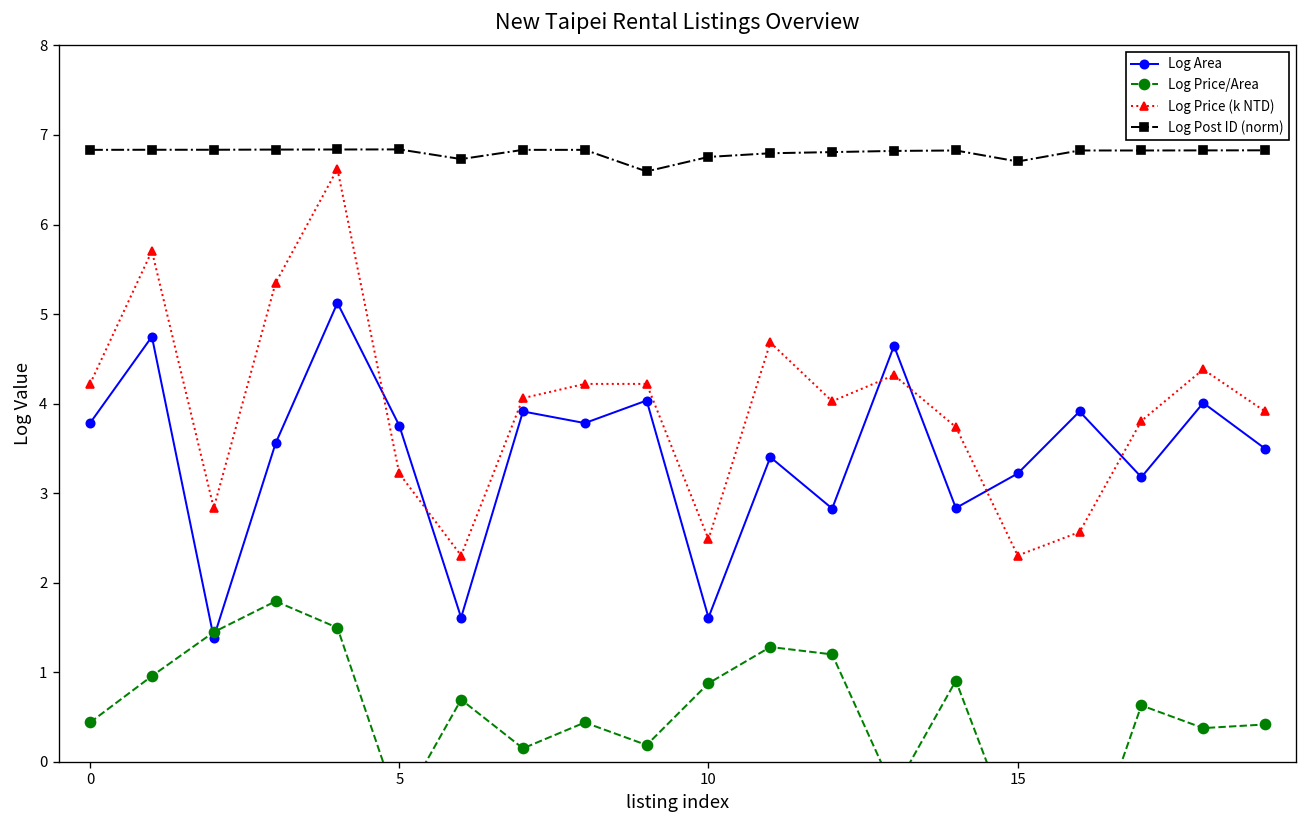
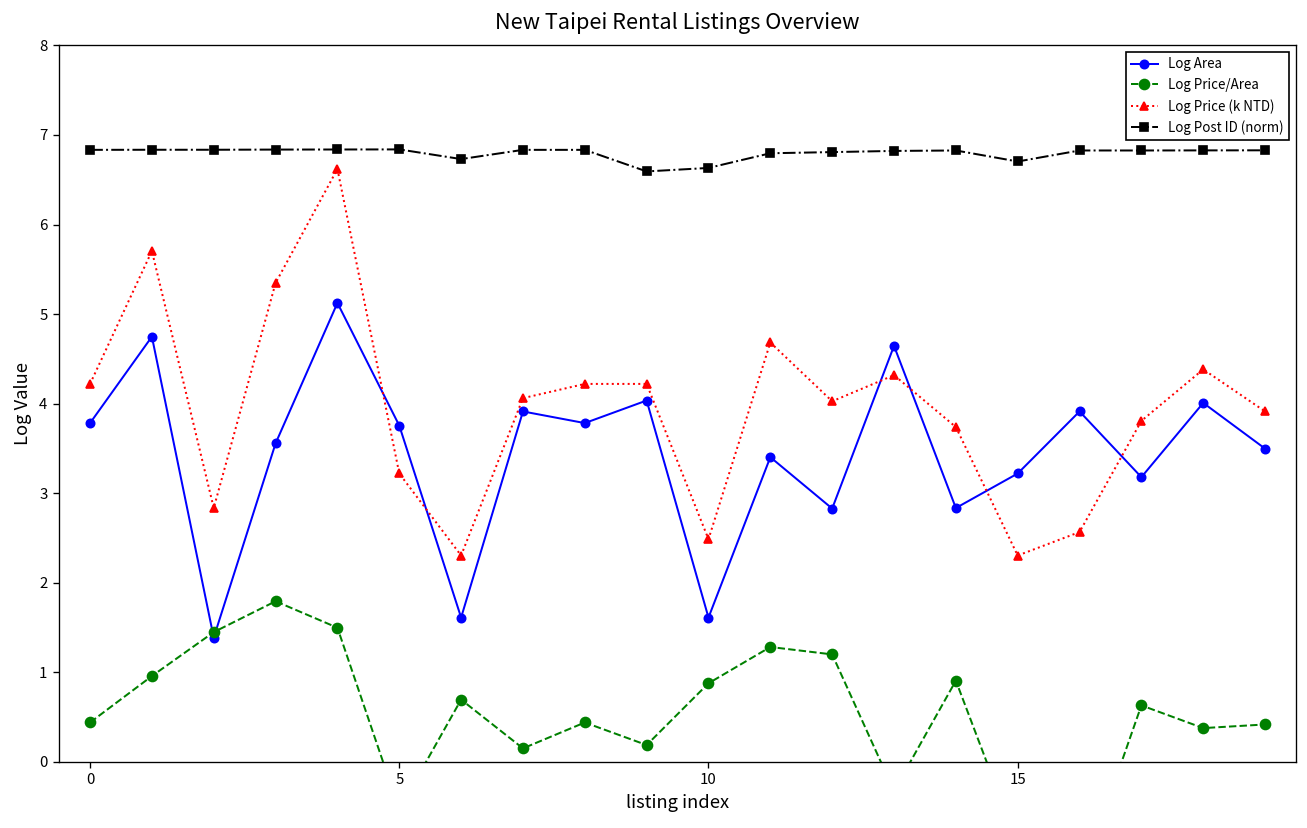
  {
    "Log Area": {
      "0": 3.8,
      "5": 3.8,
      "10": 1.6,
      "15": 3.2
    },
    "Log Price/Area": {
      "0": 0.4,
      "10": 0.9
    },
    "Log Price (k NTD)": {
      "0": 4.2,
      "5": 3.2,
      "10": 2.5,
      "15": 2.3
    },
    "Log Post ID (norm)": {
      "0": 6.8,
      "5": 6.8,
-     "10": 6.8,
+     "10": 6.6,
      "15": 6.7
    }
  }
